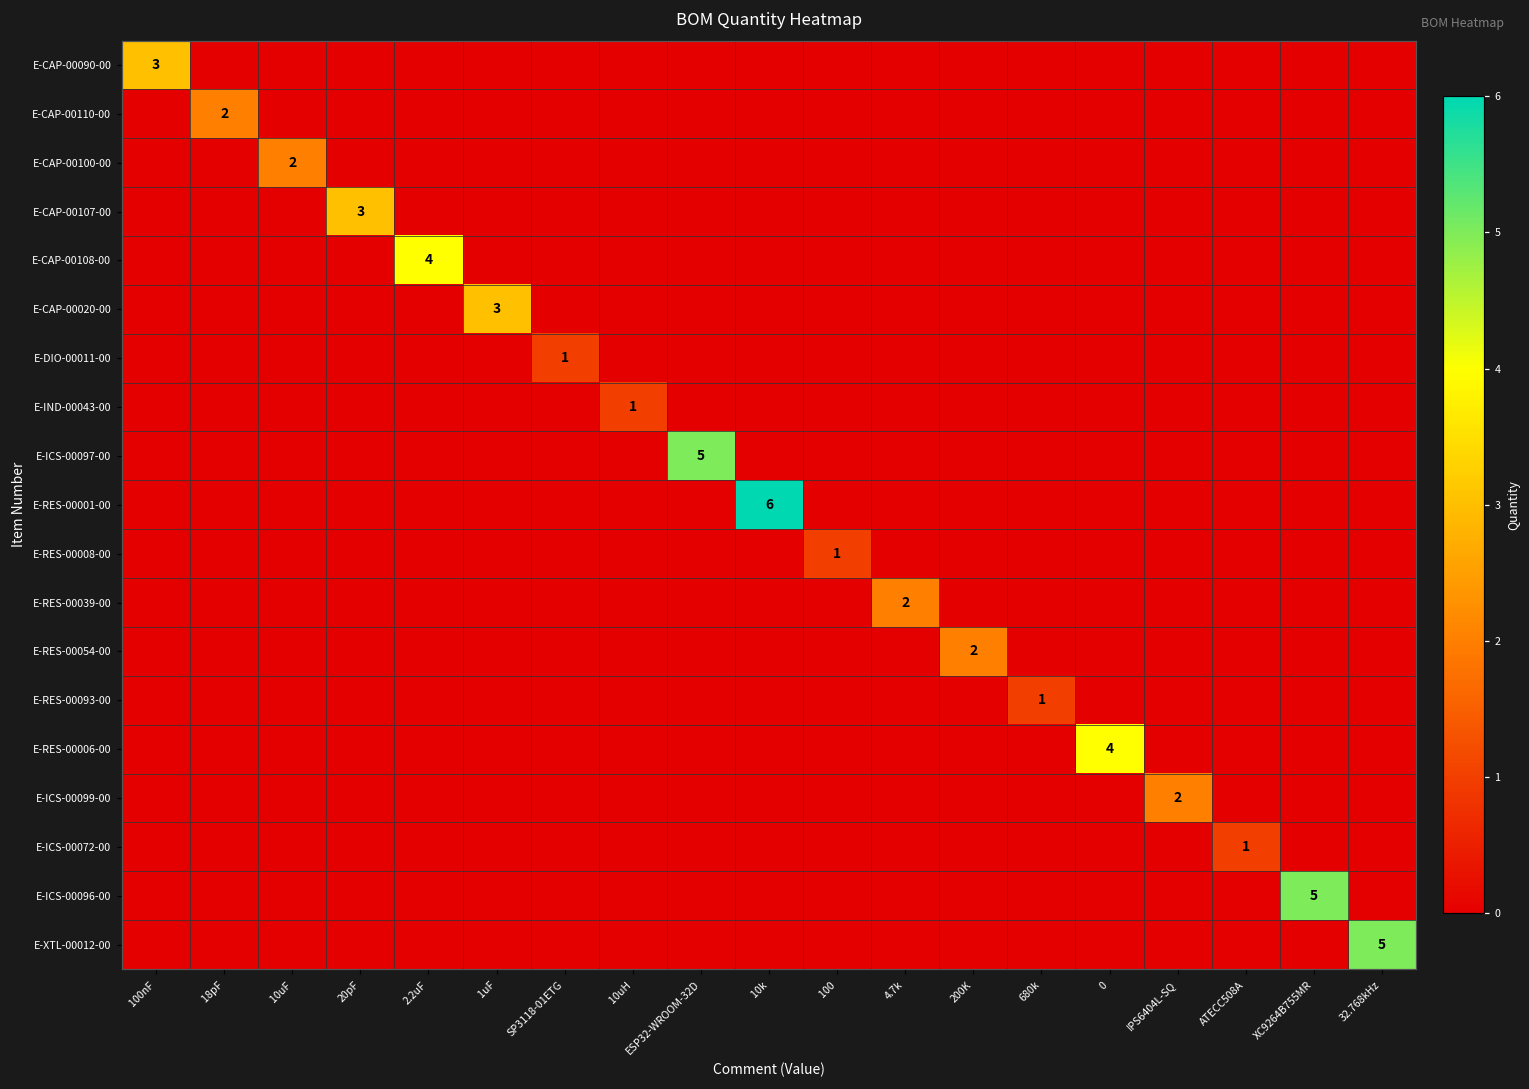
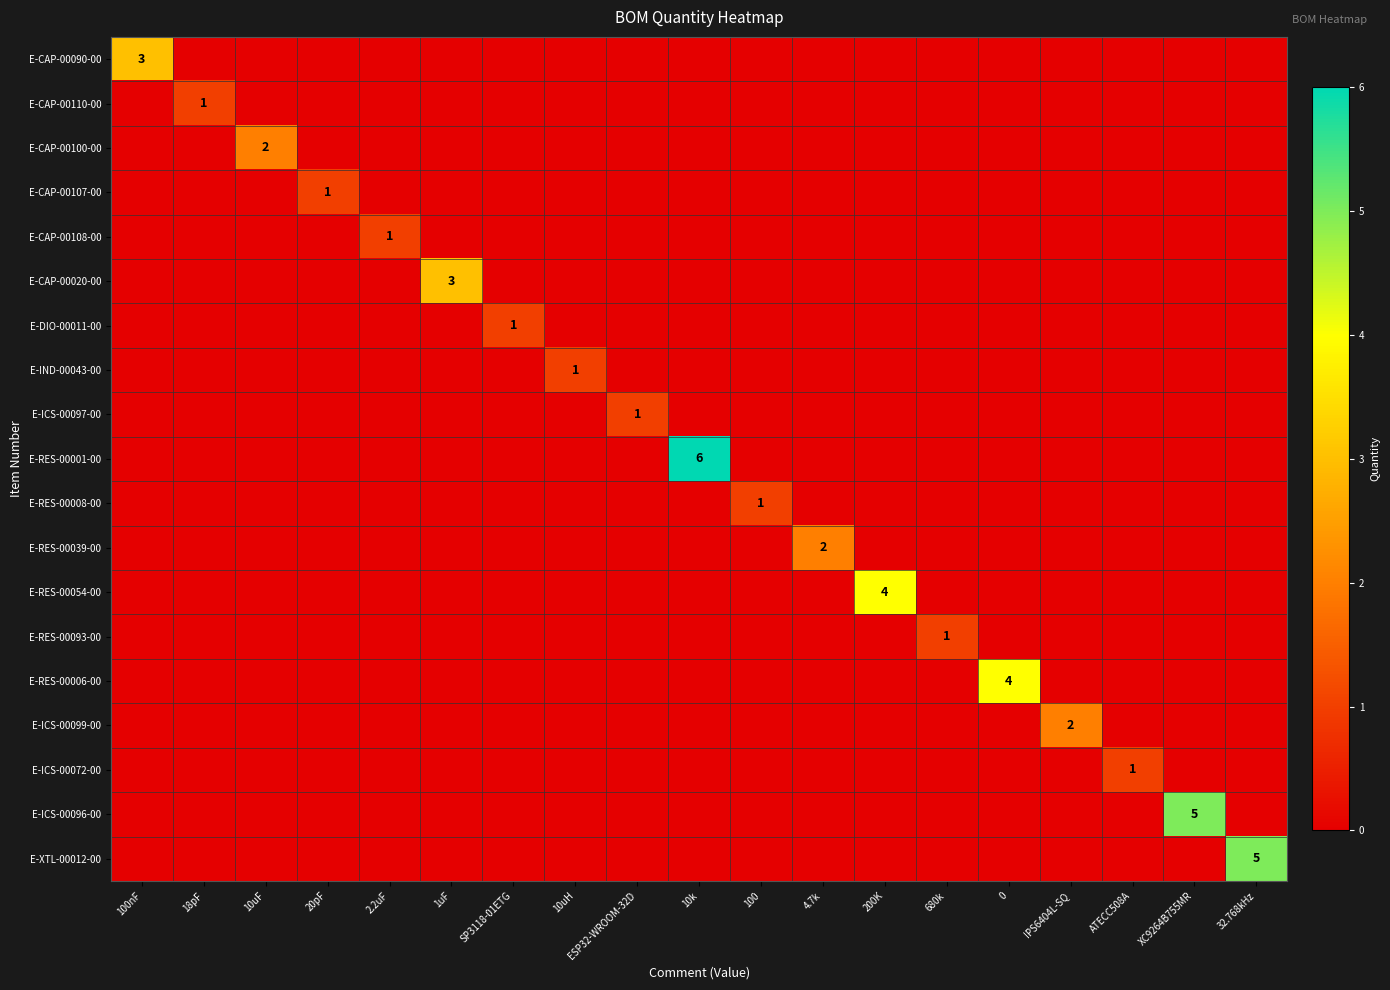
  {
    "E-CAP-00090-00": {
      "100nF": 3
    },
    "E-CAP-00110-00": {
-     "18pF": 2
+     "18pF": 1
    },
    "E-CAP-00100-00": {
      "10uF": 2
    },
    "E-CAP-00107-00": {
-     "20pF": 3
+     "20pF": 1
    },
    "E-CAP-00108-00": {
-     "2.2uF": 4
+     "2.2uF": 1
    },
    "E-CAP-00020-00": {
      "1uF": 3
    },
    "E-DIO-00011-00": {
      "SP3118-01ETG": 1
    },
    "E-IND-00043-00": {
      "10uH": 1
    },
    "E-ICS-00097-00": {
-     "ESP32-WROOM-32D": 5
+     "ESP32-WROOM-32D": 1
    },
    "E-RES-00001-00": {
      "10k": 6
    },
    "E-RES-00008-00": {
      "100": 1
    },
    "E-RES-00039-00": {
      "4.7k": 2
    },
    "E-RES-00054-00": {
-     "200K": 2
+     "200K": 4
    },
    "E-RES-00093-00": {
      "680k": 1
    },
    "E-RES-00006-00": {
      "0": 4
    },
    "E-ICS-00099-00": {
      "IPS6404L-SQ": 2
    },
    "E-ICS-00072-00": {
      "ATECC508A": 1
    },
    "E-ICS-00096-00": {
      "XC9264B755MR": 5
    },
    "E-XTL-00012-00": {
      "32.768kHz": 5
    }
  }
